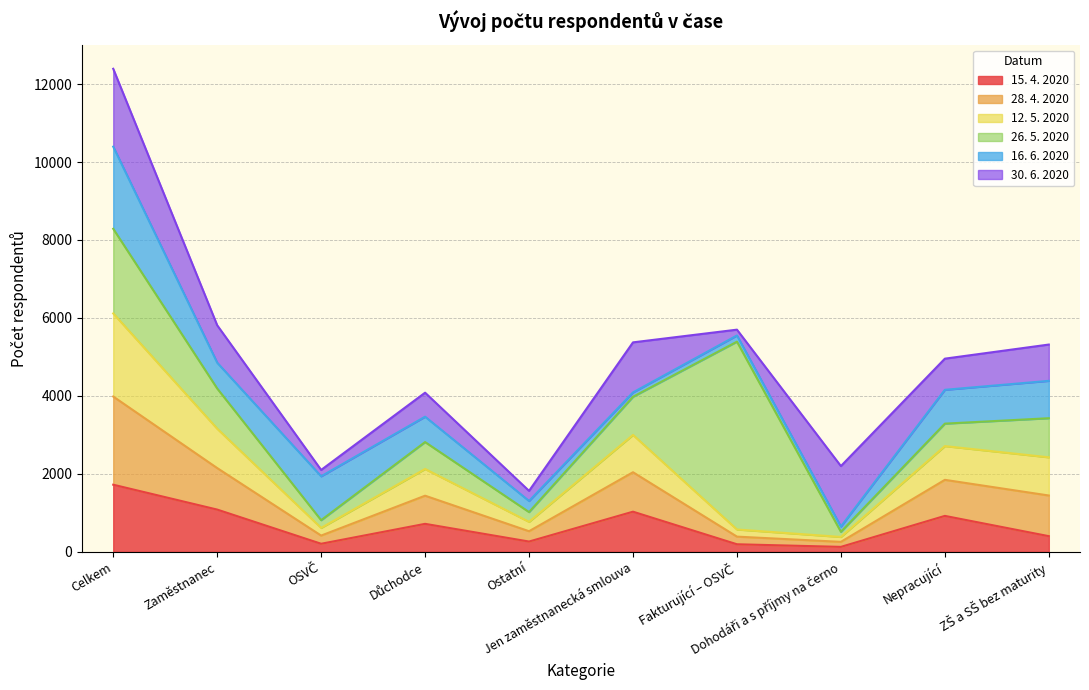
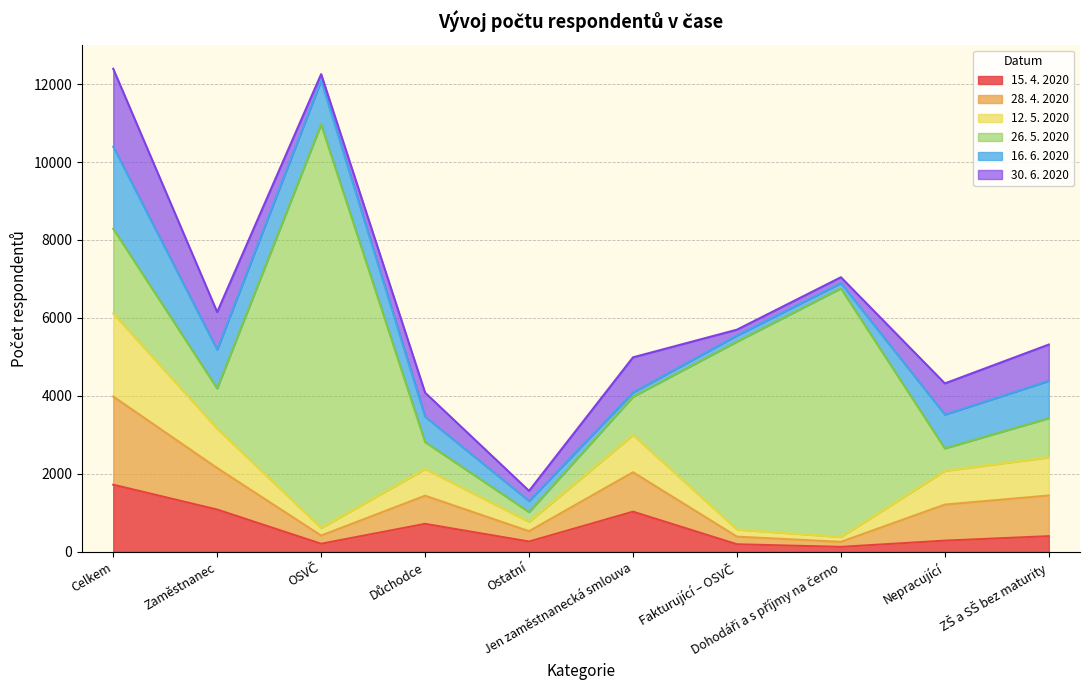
  {
    "15. 4. 2020": {
      "Celkem": 1700,
      "Zaměstnanec": 1100,
      "OSVČ": 200,
      "Důchodce": 700,
      "Ostatní": 300,
      "Jen zaměstnanecká smlouva": 1000,
      "Fakturující – OSVČ": 200,
      "Dohodáři a s příjmy na černo": 100,
-     "Nepracující": 900,
+     "Nepracující": 300,
      "ZŠ a SŠ bez maturity": 400
    },
    "26. 5. 2020": {
      "Celkem": 2200,
      "Zaměstnanec": 1000,
-     "OSVČ": 200,
+     "OSVČ": 10400,
      "Důchodce": 700,
      "Ostatní": 300,
      "Jen zaměstnanecká smlouva": 1000,
      "Fakturující – OSVČ": 4800,
-     "Dohodáři a s příjmy na černo": 100,
+     "Dohodáři a s příjmy na černo": 6400,
      "Nepracující": 600,
      "ZŠ a SŠ bez maturity": 1000
    },
    "16. 6. 2020": {
      "Celkem": 2100,
-     "Zaměstnanec": 700,
+     "Zaměstnanec": 1000,
      "OSVČ": 1100,
      "Důchodce": 700,
      "Ostatní": 300,
      "Jen zaměstnanecká smlouva": 100,
      "Fakturující – OSVČ": 200,
      "Dohodáři a s příjmy na černo": 100,
      "Nepracující": 900,
      "ZŠ a SŠ bez maturity": 1000
    },
    "30. 6. 2020": {
      "Celkem": 2000,
      "Zaměstnanec": 1000,
      "OSVČ": 200,
      "Důchodce": 600,
      "Ostatní": 300,
-     "Jen zaměstnanecká smlouva": 1300,
+     "Jen zaměstnanecká smlouva": 900,
      "Fakturující – OSVČ": 100,
-     "Dohodáři a s příjmy na černo": 1600,
+     "Dohodáři a s příjmy na černo": 200,
      "Nepracující": 800,
      "ZŠ a SŠ bez maturity": 900
    }
  }
